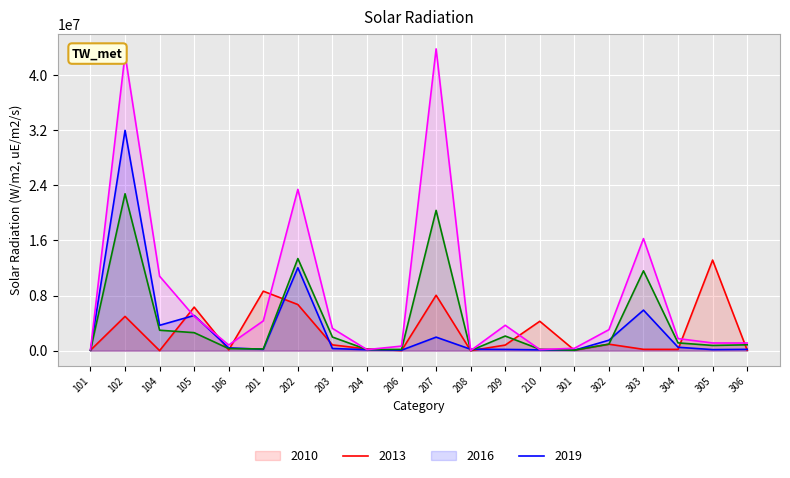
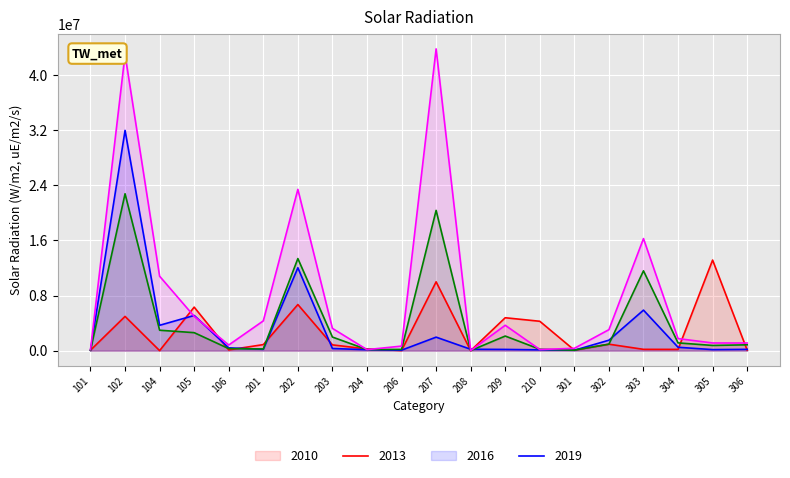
  {
    "2010": {
      "102": 5000000,
      "104": 0,
      "105": 6000000,
-     "201": 9000000,
+     "201": 1000000,
      "202": 7000000,
      "203": 1000000,
-     "207": 8000000,
-     "209": 1000000,
+     "207": 10000000,
+     "209": 5000000,
      "210": 4000000,
      "303": 0,
      "305": 13000000
    }
  }
